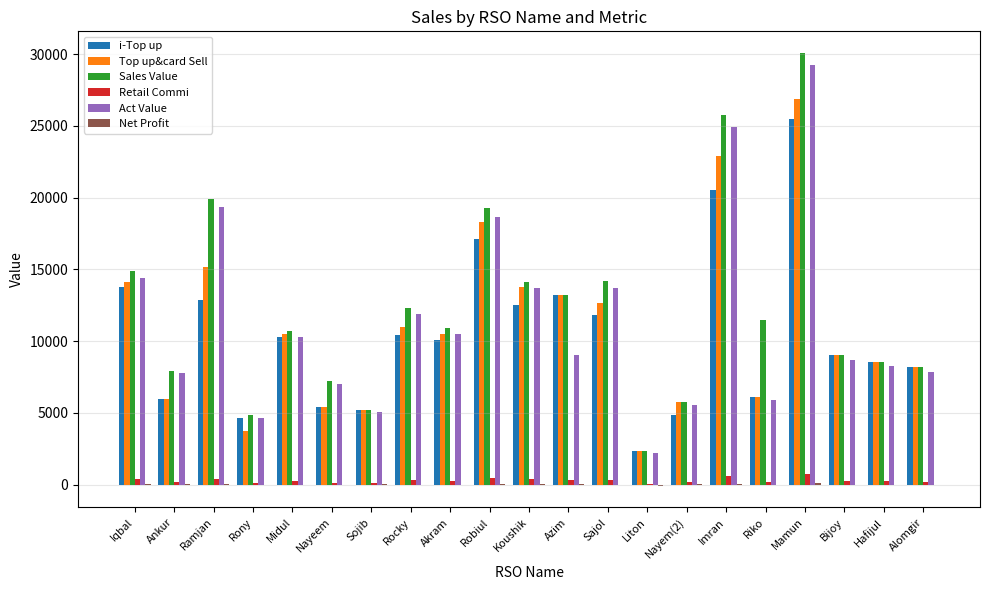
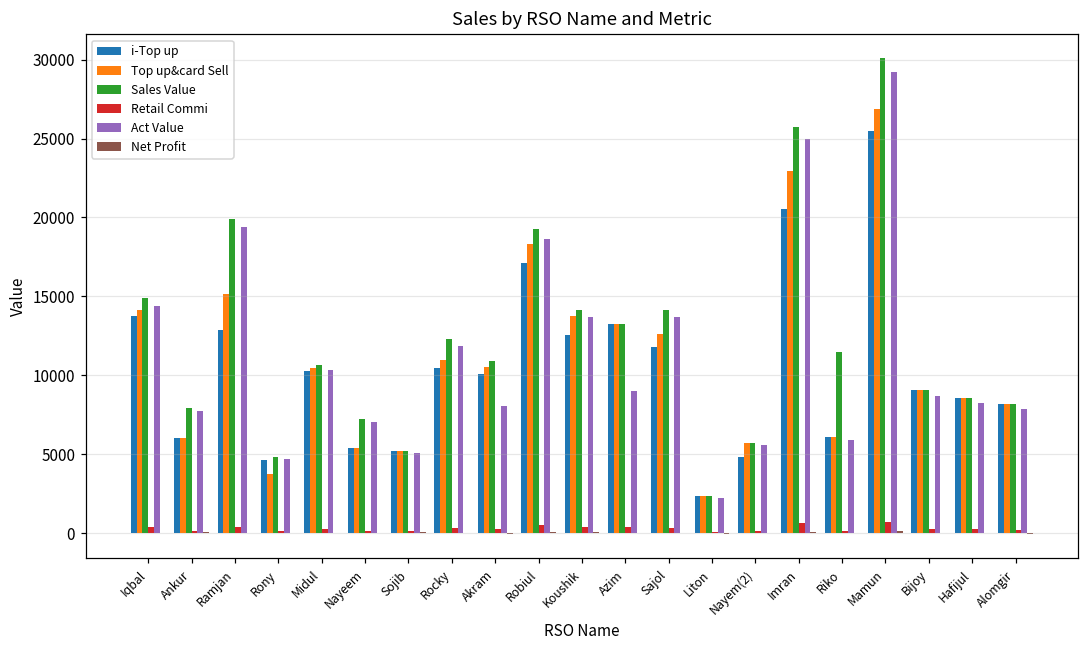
  {
    "i-Top up": {
      "Iqbal": 13800,
      "Ankur": 6000,
      "Ramjan": 12900,
      "Rony": 4700,
      "Midul": 10300,
      "Nayeem": 5400,
      "Sojib": 5200,
      "Rocky": 10400,
      "Akram": 10100,
      "Robiul": 17100,
      "Koushik": 12600,
      "Azim": 13200,
      "Sajol": 11800,
      "Liton": 2400,
      "Nayem(2)": 4800,
      "Imran": 20500,
      "Riko": 6100,
      "Mamun": 25500,
      "Bijoy": 9000,
      "Hafijul": 8600,
      "Alomgir": 8200
    },
    "Top up&card Sell": {
      "Iqbal": 14100,
      "Ankur": 6000,
      "Ramjan": 15200,
      "Rony": 3800,
      "Midul": 10500,
      "Nayeem": 5400,
      "Sojib": 5200,
      "Rocky": 11000,
      "Akram": 10500,
      "Robiul": 18300,
      "Koushik": 13800,
      "Azim": 13200,
      "Sajol": 12600,
      "Liton": 2400,
      "Nayem(2)": 5700,
      "Imran": 22900,
      "Riko": 6100,
      "Mamun": 26900,
      "Bijoy": 9000,
      "Hafijul": 8600,
      "Alomgir": 8200
    },
    "Sales Value": {
      "Iqbal": 14900,
      "Ankur": 7900,
      "Ramjan": 19900,
      "Rony": 4800,
      "Midul": 10700,
      "Nayeem": 7200,
      "Sojib": 5200,
      "Rocky": 12300,
      "Akram": 10900,
      "Robiul": 19300,
      "Koushik": 14200,
      "Azim": 13200,
      "Sajol": 14200,
      "Liton": 2400,
      "Nayem(2)": 5700,
      "Imran": 25700,
      "Riko": 11500,
      "Mamun": 30100,
      "Bijoy": 9000,
      "Hafijul": 8600,
      "Alomgir": 8200
    },
    "Retail Commi": {
      "Iqbal": 400,
      "Ramjan": 400,
      "Midul": 300,
      "Rocky": 300,
      "Akram": 300,
      "Robiul": 500,
      "Koushik": 400,
      "Azim": 400,
      "Sajol": 300,
      "Imran": 600,
      "Mamun": 700,
      "Bijoy": 200,
      "Hafijul": 200,
      "Alomgir": 200
    },
    "Act Value": {
      "Iqbal": 14400,
      "Ankur": 7800,
      "Ramjan": 19400,
      "Rony": 4700,
      "Midul": 10300,
      "Nayeem": 7000,
      "Sojib": 5100,
      "Rocky": 11900,
-     "Akram": 10500,
+     "Akram": 8000,
      "Robiul": 18700,
      "Koushik": 13700,
      "Azim": 9000,
      "Sajol": 13700,
      "Liton": 2200,
      "Nayem(2)": 5600,
      "Imran": 25000,
      "Riko": 5900,
      "Mamun": 29200,
      "Bijoy": 8700,
      "Hafijul": 8300,
      "Alomgir": 7900
    }
  }
